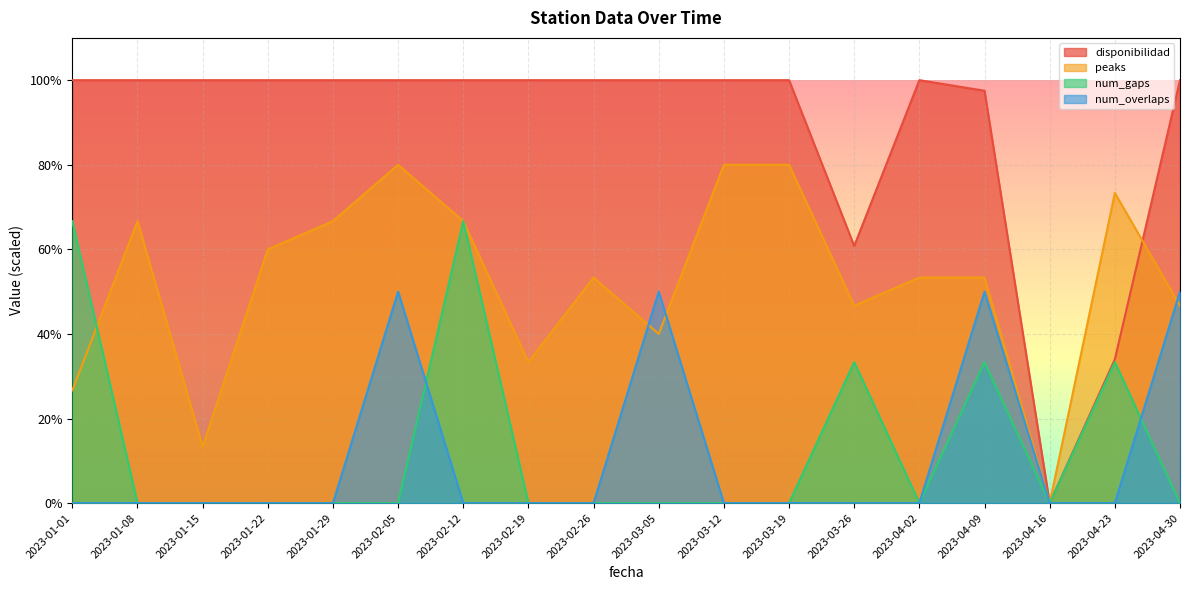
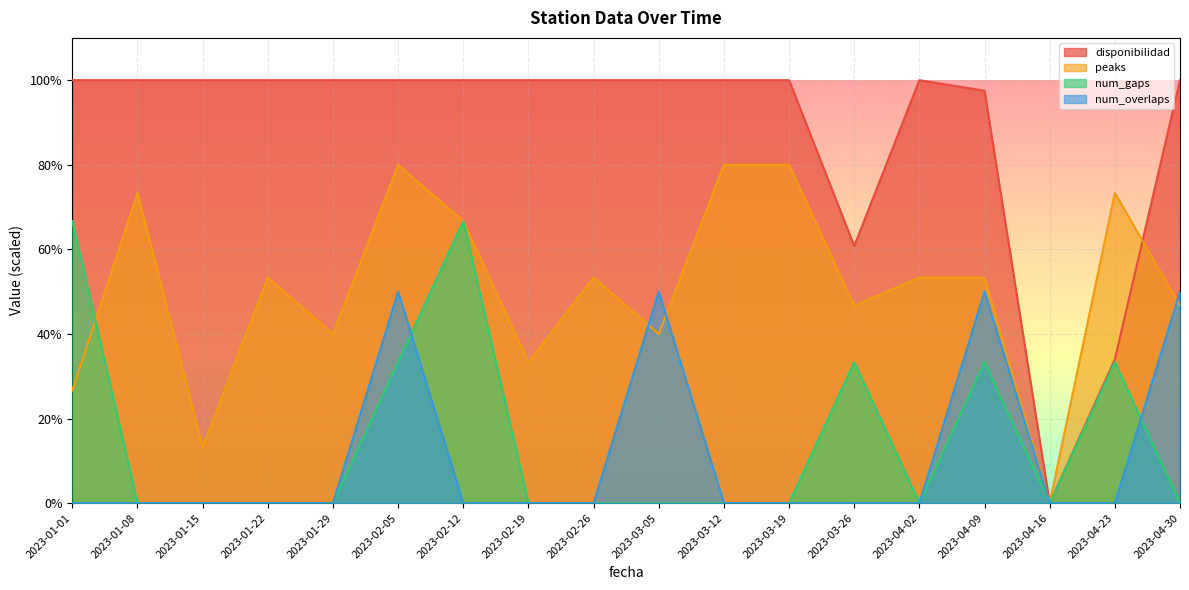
  {
    "disponibilidad": {
      "2023-01-01": "100%",
      "2023-01-08": "100%",
      "2023-01-15": "100%",
      "2023-01-22": "100%",
      "2023-01-29": "100%",
      "2023-02-05": "100%",
      "2023-02-12": "100%",
      "2023-02-19": "100%",
      "2023-02-26": "100%",
      "2023-03-05": "100%",
      "2023-03-12": "100%",
      "2023-03-19": "100%",
      "2023-03-26": "61%",
      "2023-04-02": "100%",
      "2023-04-09": "98%",
      "2023-04-23": "34%",
      "2023-04-30": "100%"
    },
    "peaks": {
      "2023-01-01": "27%",
-     "2023-01-08": "67%",
+     "2023-01-08": "73%",
      "2023-01-15": "13%",
-     "2023-01-22": "60%",
-     "2023-01-29": "67%",
+     "2023-01-22": "53%",
+     "2023-01-29": "40%",
      "2023-02-05": "80%",
      "2023-02-19": "33%",
      "2023-02-26": "53%",
      "2023-03-05": "40%",
      "2023-03-12": "80%",
      "2023-03-19": "80%",
      "2023-03-26": "47%",
      "2023-04-02": "53%",
      "2023-04-09": "53%",
      "2023-04-23": "73%",
      "2023-04-30": "47%"
    },
    "num_gaps": {
      "2023-01-01": "67%",
-     "2023-02-05": "0%",
+     "2023-02-05": "33%",
      "2023-03-05": "0%",
      "2023-03-26": "33%",
      "2023-04-09": "33%",
      "2023-04-23": "33%",
      "2023-04-30": "0%"
    },
    "num_overlaps": {
      "2023-01-01": "0%",
      "2023-02-05": "50%",
      "2023-02-12": "0%",
      "2023-03-05": "50%",
      "2023-03-26": "0%",
      "2023-04-09": "50%",
      "2023-04-23": "0%",
      "2023-04-30": "50%"
    }
  }
